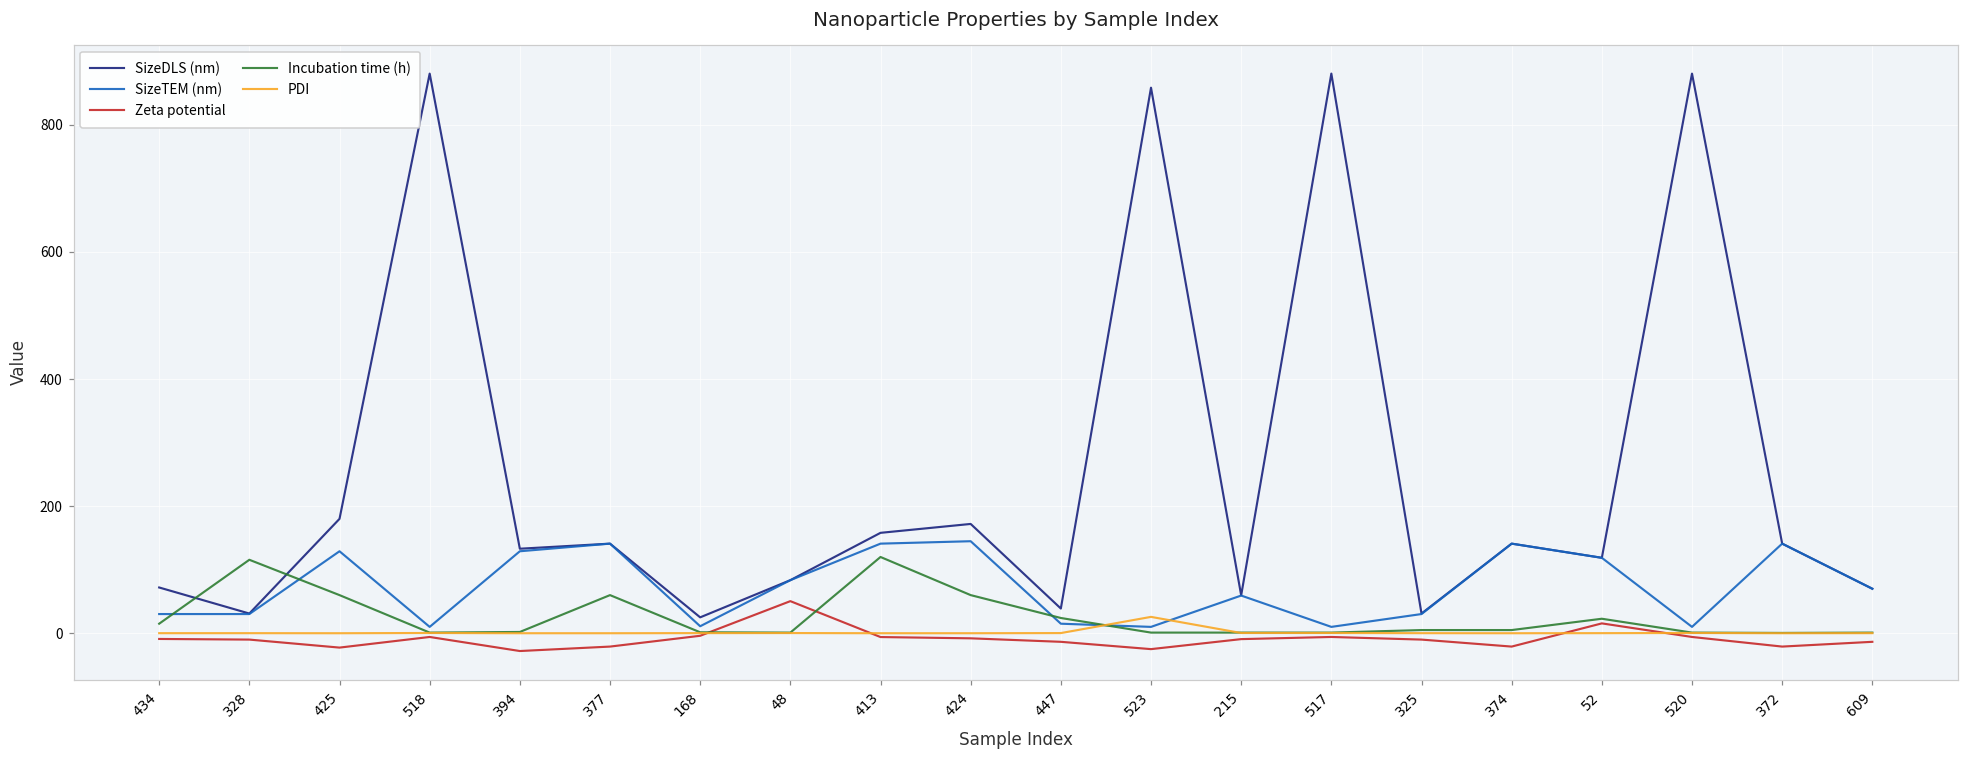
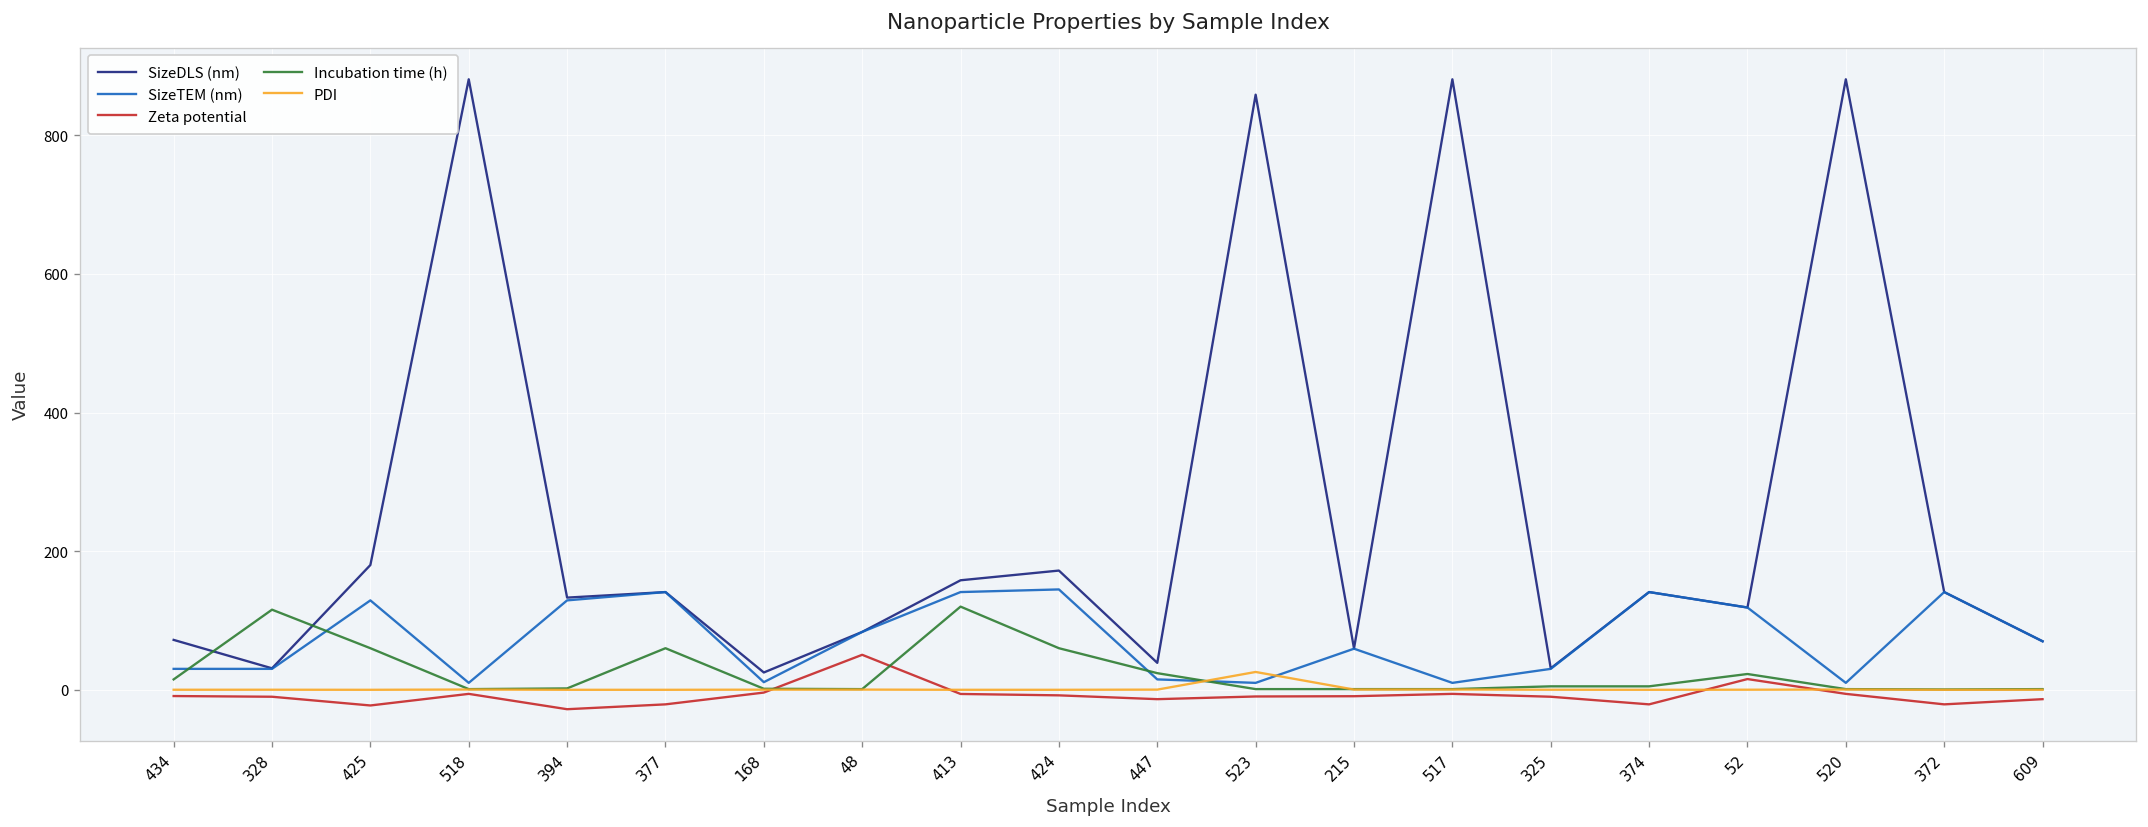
  {
    "SizeDLS (nm)": {
      "434": 70,
      "425": 180,
      "518": 880,
      "168": 30,
      "413": 160,
      "424": 170,
      "447": 40,
      "523": 860,
      "517": 880,
      "520": 880
    },
    "SizeTEM (nm)": {
      "434": 30,
      "425": 130,
      "518": 10,
      "168": 10,
      "413": 140,
      "424": 140,
      "447": 20,
      "523": 10,
      "517": 10,
      "520": 10
    },
    "Zeta potential": {
      "434": -10,
      "328": -10,
      "425": -20,
      "518": -10,
      "394": -30,
      "377": -20,
      "48": 50,
      "413": -10,
      "424": -10,
      "447": -10,
-     "523": -30,
+     "523": -10,
      "215": -10,
      "517": -10,
      "325": -10,
      "374": -20,
      "52": 20,
      "520": -10,
      "372": -20,
      "609": -10
    },
    "Incubation time (h)": {
      "434": 20,
      "328": 120,
      "425": 60,
      "377": 60,
      "413": 120,
      "424": 60,
      "447": 20,
      "523": 0,
      "325": 10,
      "374": 10,
      "52": 20
    },
    "PDI": {
      "434": 0,
      "328": 0,
      "425": 0,
      "377": 0,
      "413": 0,
      "424": 0,
      "447": 0,
      "523": 30,
      "325": 0,
      "374": 0,
      "52": 0
    }
  }
